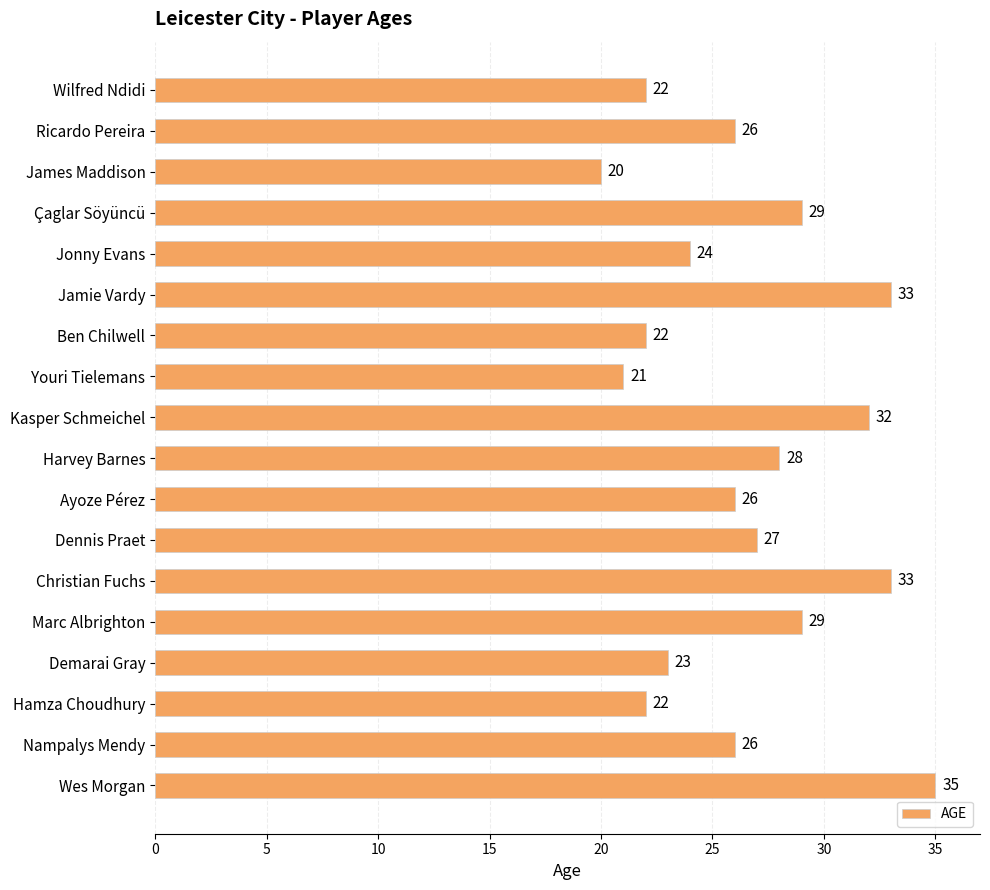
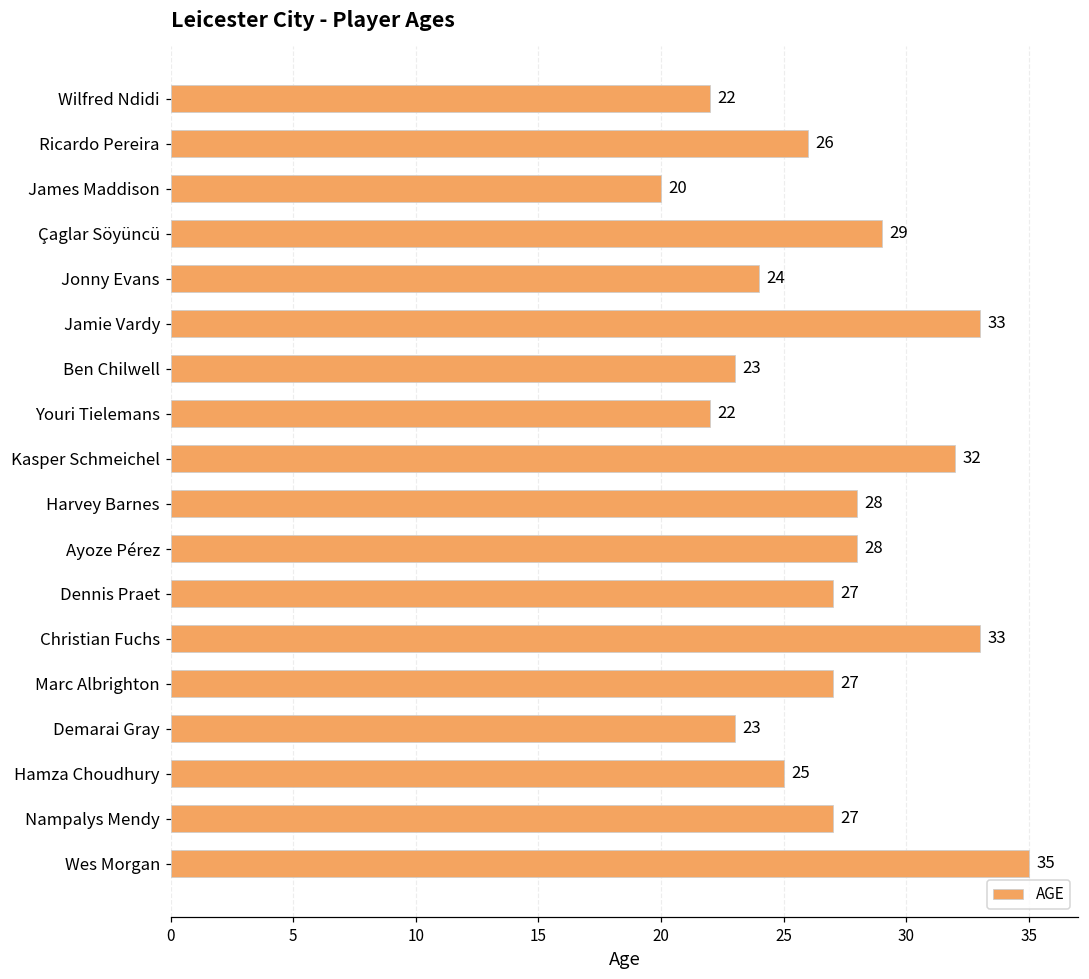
  {
    "Wilfred Ndidi": 22,
    "Ricardo Pereira": 26,
    "James Maddison": 20,
    "Çaglar Söyüncü": 29,
    "Jonny Evans": 24,
    "Jamie Vardy": 33,
-   "Ben Chilwell": 22,
-   "Youri Tielemans": 21,
+   "Ben Chilwell": 23,
+   "Youri Tielemans": 22,
    "Kasper Schmeichel": 32,
    "Harvey Barnes": 28,
-   "Ayoze Pérez": 26,
+   "Ayoze Pérez": 28,
    "Dennis Praet": 27,
    "Christian Fuchs": 33,
-   "Marc Albrighton": 29,
+   "Marc Albrighton": 27,
    "Demarai Gray": 23,
-   "Hamza Choudhury": 22,
-   "Nampalys Mendy": 26,
+   "Hamza Choudhury": 25,
+   "Nampalys Mendy": 27,
    "Wes Morgan": 35
  }
